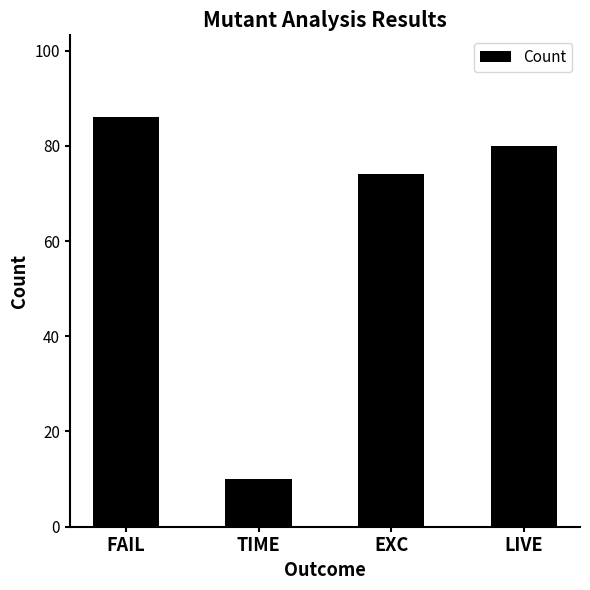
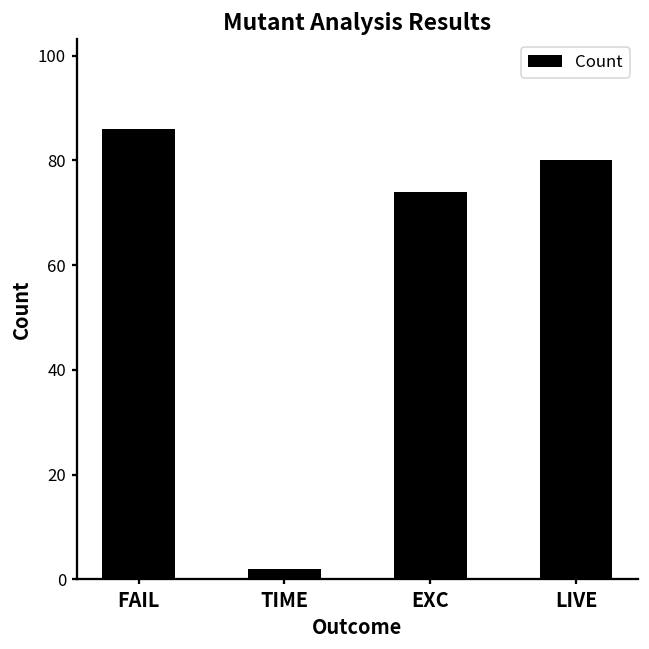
  {
    "FAIL": 86,
-   "TIME": 10,
+   "TIME": 2,
    "EXC": 74,
    "LIVE": 80
  }
